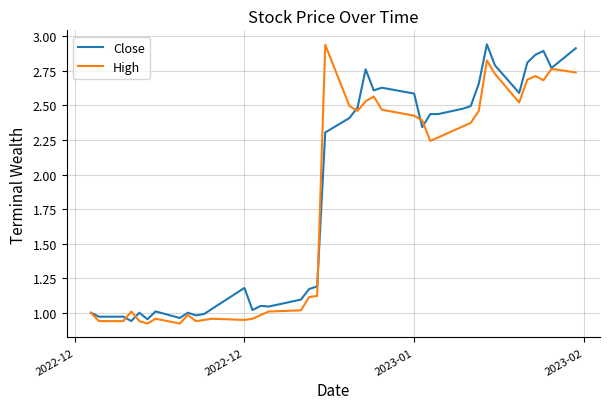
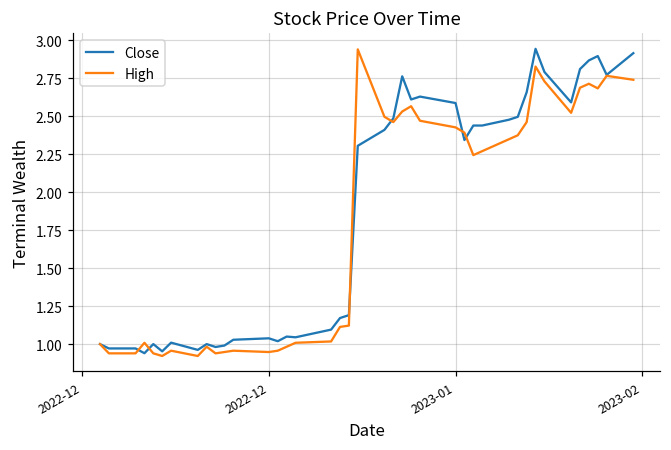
  {
    "Close": {
-     "2022-12": 1.18,
+     "2022-12": 1.04,
      "2023-01": 2.59
    },
    "High": {
      "2022-12": 0.95,
      "2023-01": 2.43
    }
  }
